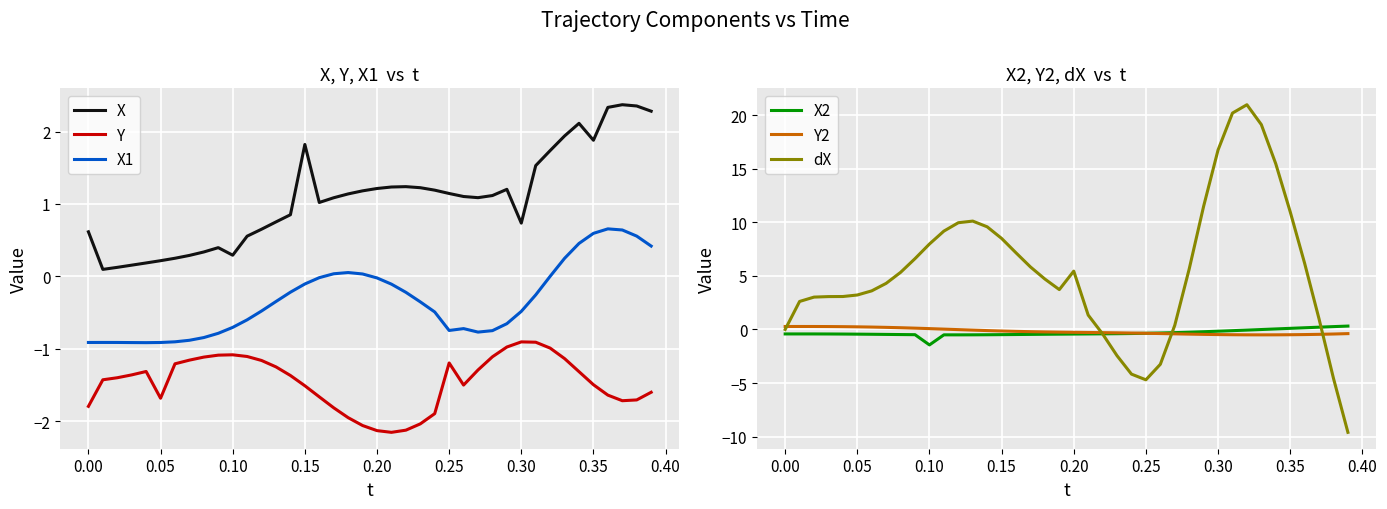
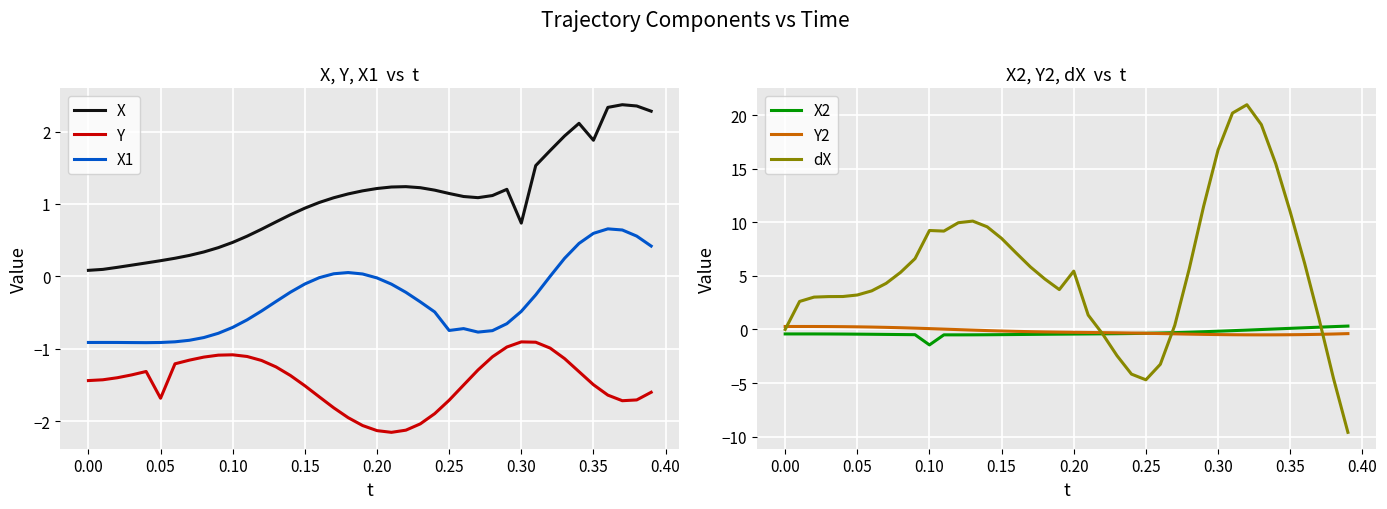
  {
    "X, Y, X1 vs t": {
      "X": {
-       "0.00": 0.6,
+       "0.00": 0.1,
        "0.05": 0.2,
-       "0.10": 0.3,
-       "0.15": 1.8,
+       "0.10": 0.5,
+       "0.15": 0.9,
        "0.20": 1.2,
        "0.25": 1.1,
        "0.30": 0.7,
        "0.35": 1.9
      },
      "Y": {
-       "0.00": -1.8,
+       "0.00": -1.4,
        "0.05": -1.7,
        "0.10": -1.1,
        "0.15": -1.5,
        "0.20": -2.1,
-       "0.25": -1.2,
+       "0.25": -1.7,
        "0.30": -0.9,
        "0.35": -1.5
      },
      "X1": {
        "0.00": -0.9,
        "0.05": -0.9,
        "0.10": -0.7,
        "0.15": -0.1,
        "0.20": 0.0,
        "0.25": -0.7,
        "0.30": -0.5,
        "0.35": 0.6
      }
    },
    "X2, Y2, dX vs t": {
      "X2": {
        "0.00": -0.4,
        "0.05": -0.4,
        "0.10": -1.4,
        "0.15": -0.5,
        "0.30": -0.2,
        "0.35": 0.1
      },
      "Y2": {
        "0.00": 0.3,
        "0.05": 0.2,
        "0.10": 0.1,
        "0.15": -0.1,
        "0.30": -0.5,
        "0.35": -0.5
      },
      "dX": {
        "0.00": 0.0,
        "0.05": 3.2,
-       "0.10": 8.0,
+       "0.10": 9.2,
        "0.15": 8.5,
        "0.20": 5.4,
        "0.25": -4.7,
        "0.30": 16.7,
        "0.35": 11.0
      }
    }
  }
